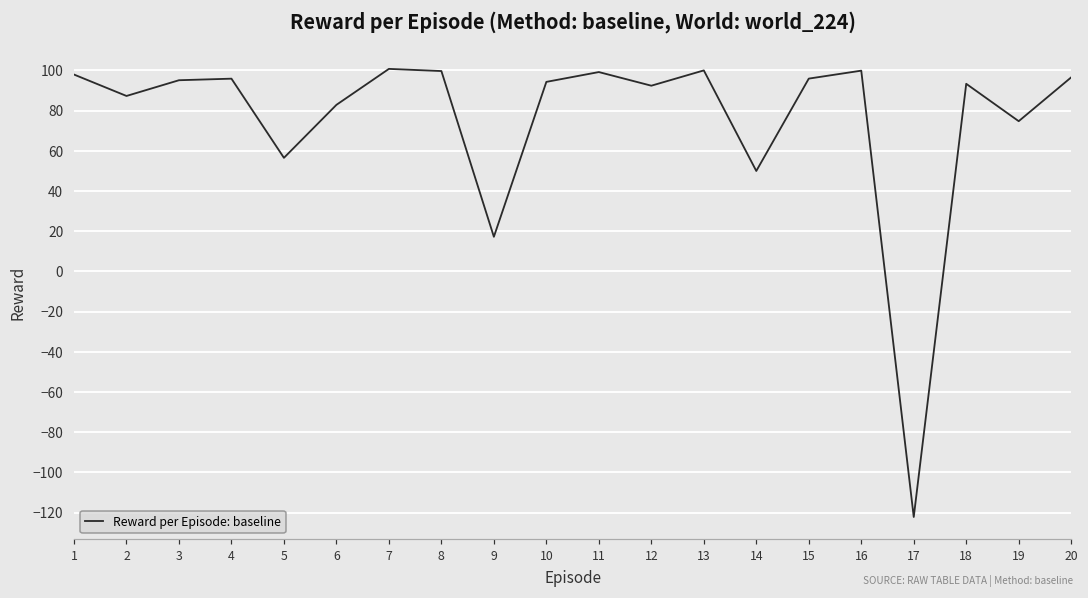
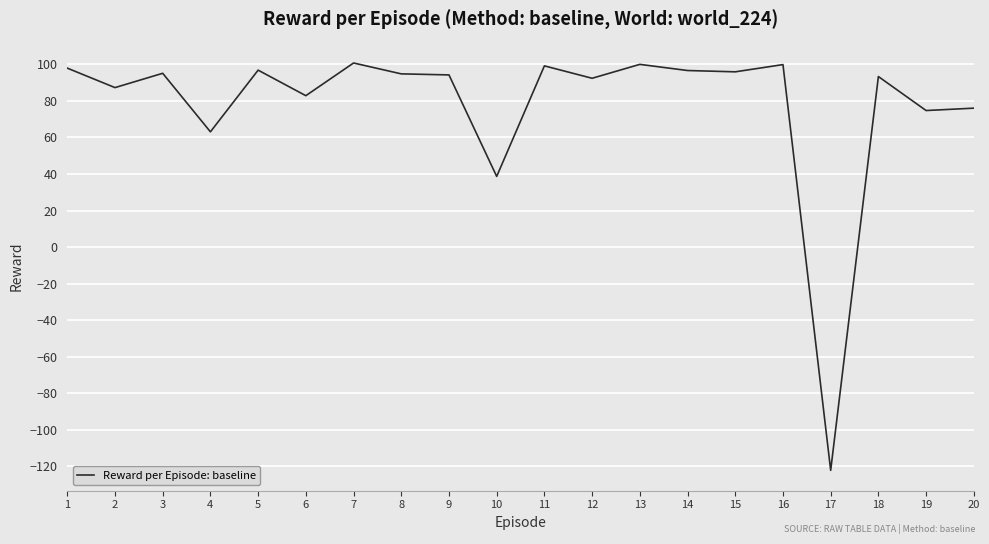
  {
    "1": 98,
    "2": 87,
    "3": 95,
-   "4": 96,
-   "5": 56,
+   "4": 63,
+   "5": 97,
    "6": 83,
    "7": 101,
-   "8": 100,
-   "9": 17,
-   "10": 94,
+   "8": 95,
+   "9": 94,
+   "10": 39,
    "11": 99,
    "12": 92,
    "13": 100,
-   "14": 50,
+   "14": 97,
    "15": 96,
    "16": 100,
    "17": -122,
    "18": 93,
    "19": 75,
-   "20": 97
+   "20": 76
  }
